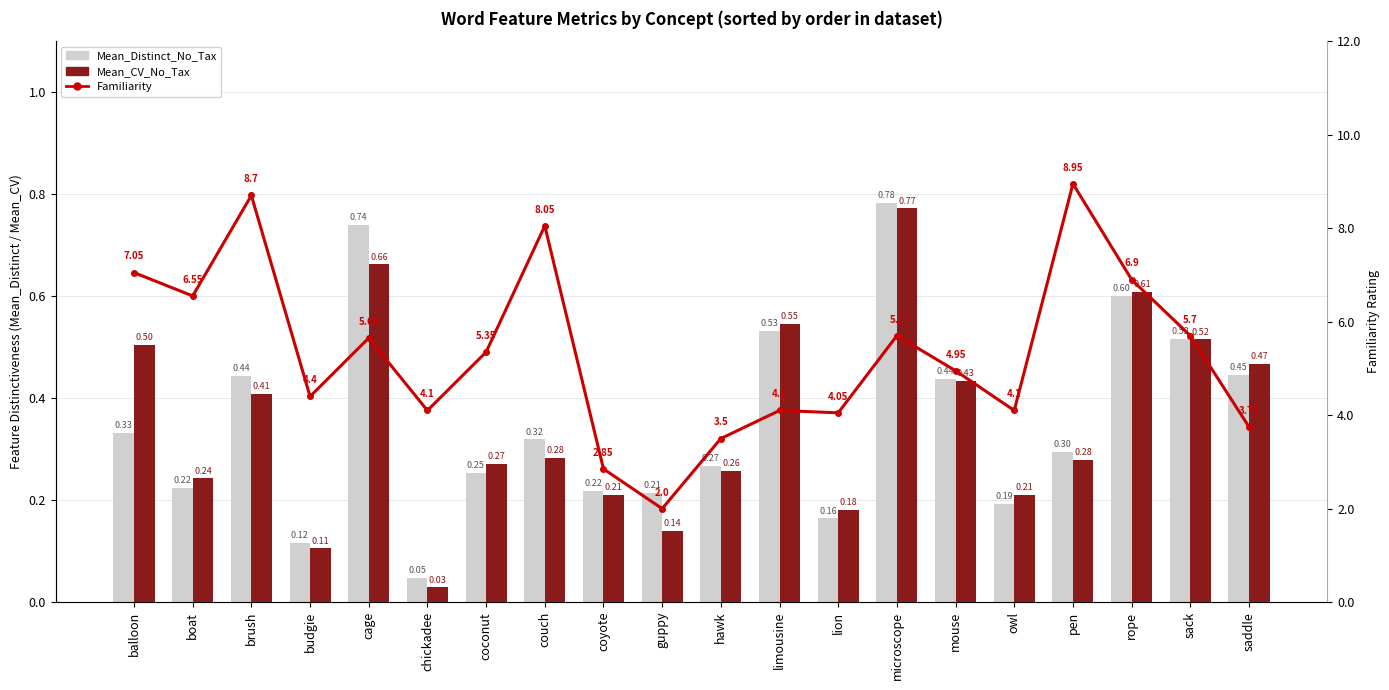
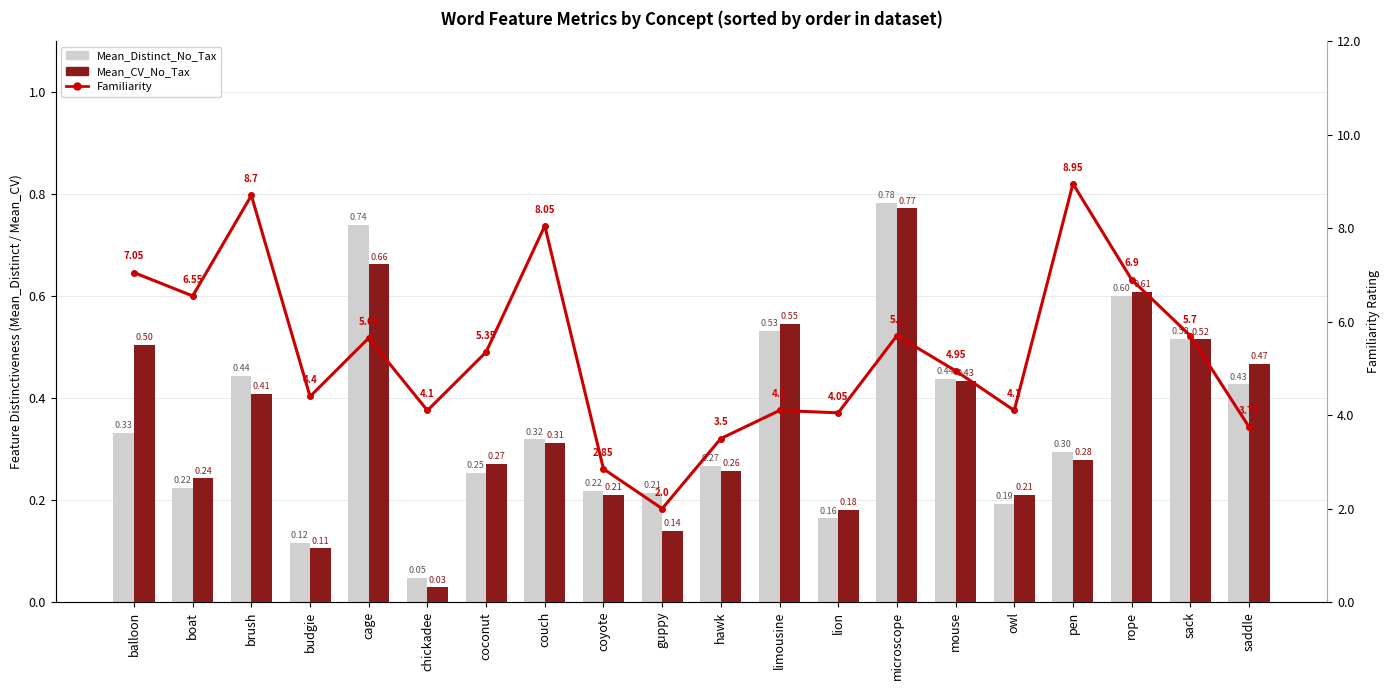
  {
    "Mean_Distinct_No_Tax": {
      "balloon": 0.33,
      "boat": 0.22,
      "brush": 0.44,
      "budgie": 0.12,
      "cage": 0.74,
      "chickadee": 0.05,
      "coconut": 0.25,
      "couch": 0.32,
      "coyote": 0.22,
      "guppy": 0.21,
      "hawk": 0.27,
      "limousine": 0.53,
      "lion": 0.16,
      "microscope": 0.78,
      "owl": 0.19,
      "pen": 0.30,
      "rope": 0.60,
-     "saddle": 0.45
+     "saddle": 0.43
    },
    "Mean_CV_No_Tax": {
      "balloon": 0.50,
      "boat": 0.24,
      "brush": 0.41,
      "budgie": 0.11,
      "cage": 0.66,
      "chickadee": 0.03,
      "coconut": 0.27,
-     "couch": 0.28,
+     "couch": 0.31,
      "coyote": 0.21,
      "guppy": 0.14,
      "hawk": 0.26,
      "limousine": 0.55,
      "lion": 0.18,
      "microscope": 0.77,
      "owl": 0.21,
      "pen": 0.28,
      "saddle": 0.47
    },
    "Familiarity": {
      "balloon": 7.05,
      "boat": 6.55,
      "brush": 8.7,
      "budgie": 4.4,
      "cage": 5.65,
      "chickadee": 4.1,
      "coconut": 5.35,
      "couch": 8.05,
      "coyote": 2.85,
      "guppy": 2.0,
      "hawk": 3.5,
      "limousine": 4.1,
      "lion": 4.05,
      "microscope": 5.7,
      "mouse": 4.95,
      "owl": 4.1,
      "pen": 8.95,
      "rope": 6.9,
      "sack": 5.7,
      "saddle": 3.75
    }
  }
